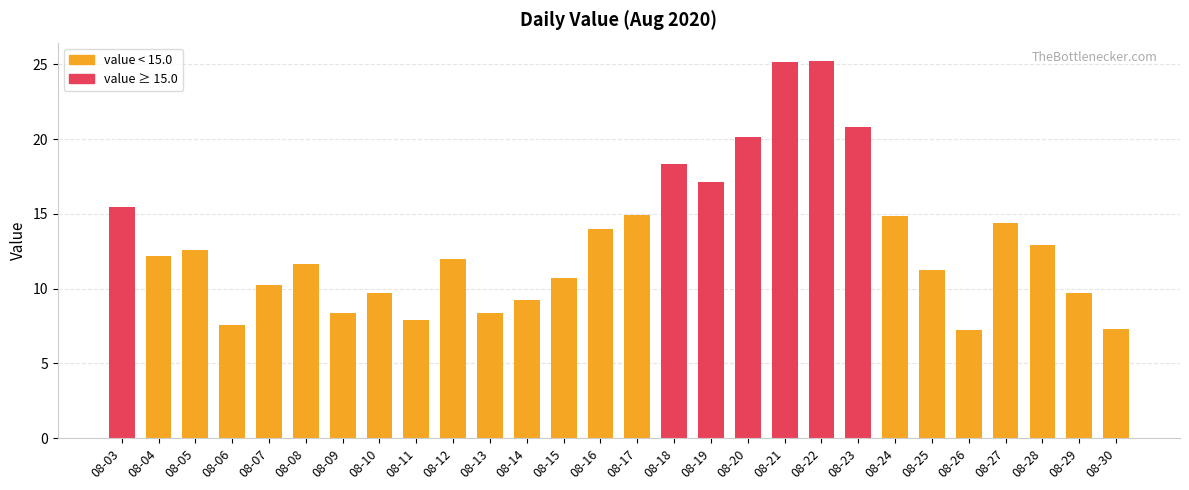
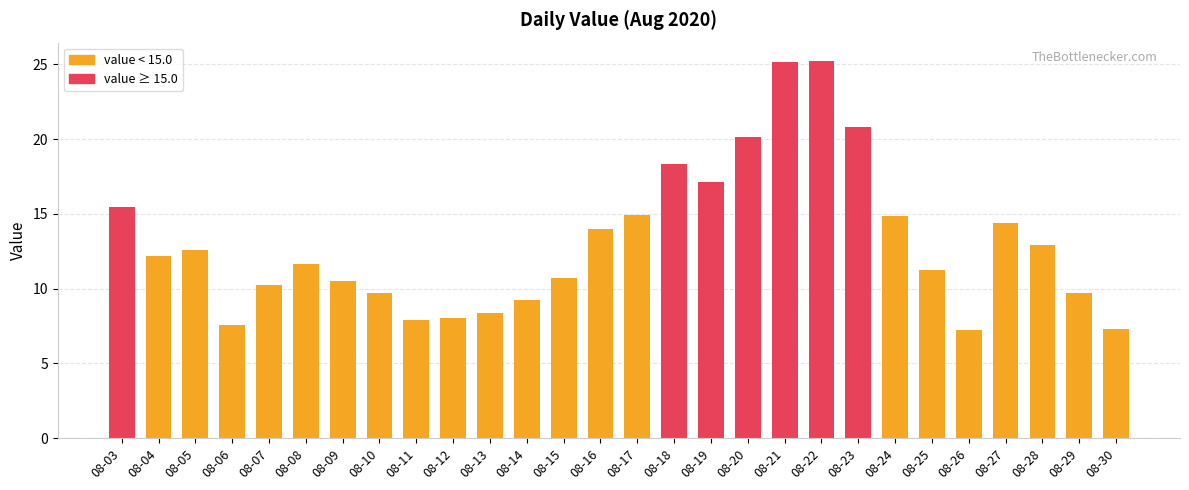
  {
    "08-03": 15.5,
    "08-04": 12.2,
    "08-05": 12.6,
    "08-06": 7.6,
    "08-07": 10.3,
    "08-08": 11.7,
-   "08-09": 8.3,
+   "08-09": 10.5,
    "08-10": 9.7,
    "08-11": 7.9,
-   "08-12": 12.0,
+   "08-12": 8.0,
    "08-13": 8.4,
    "08-14": 9.3,
    "08-15": 10.7,
    "08-16": 14.0,
    "08-17": 14.9,
    "08-18": 18.3,
    "08-19": 17.1,
    "08-20": 20.2,
    "08-21": 25.2,
    "08-22": 25.2,
    "08-23": 20.8,
    "08-24": 14.9,
    "08-25": 11.3,
    "08-26": 7.2,
    "08-27": 14.4,
    "08-28": 12.9,
    "08-29": 9.7,
    "08-30": 7.3
  }
